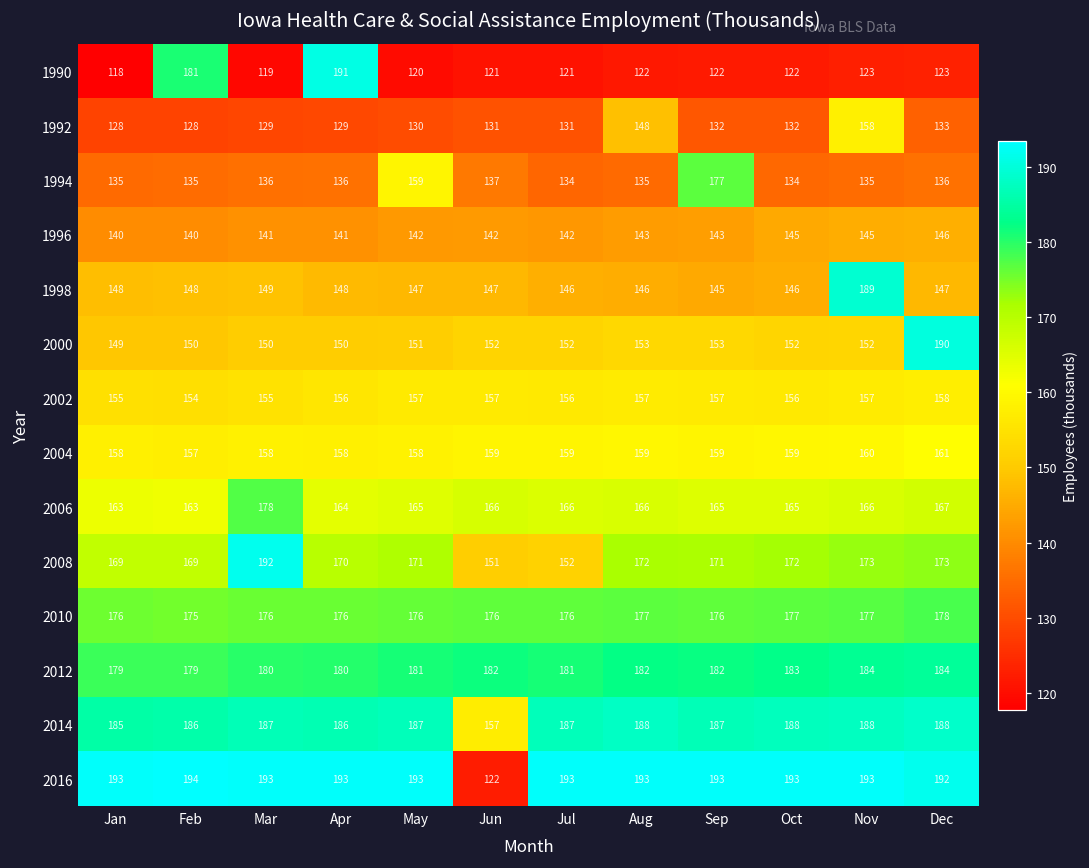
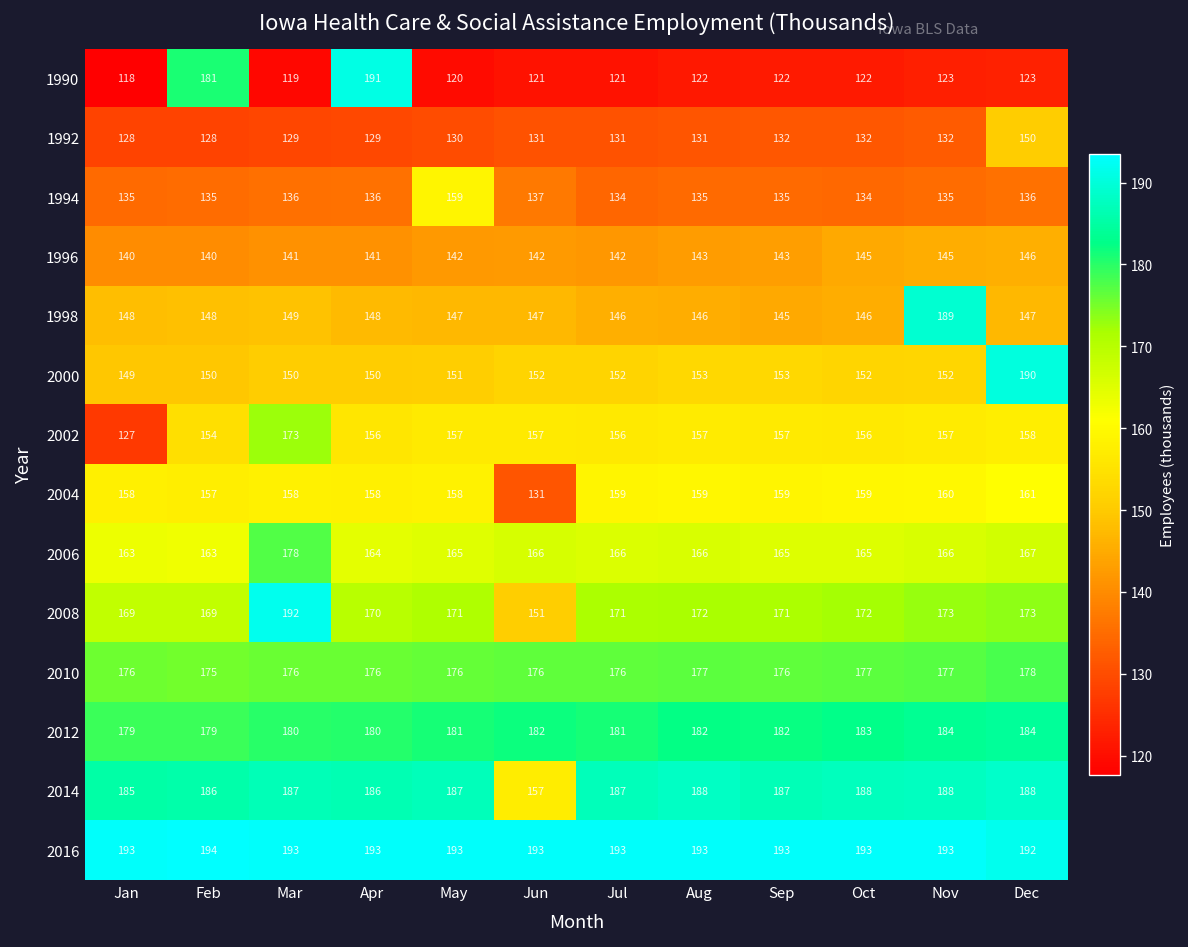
  {
    "1990": {
      "Jan": 118,
      "Feb": 181,
      "Mar": 119,
      "Apr": 191,
      "May": 120,
      "Jun": 121,
      "Jul": 121,
      "Aug": 122,
      "Sep": 122,
      "Oct": 122,
      "Nov": 123,
      "Dec": 123
    },
    "1992": {
      "Jan": 128,
      "Feb": 128,
      "Mar": 129,
      "Apr": 129,
      "May": 130,
      "Jun": 131,
      "Jul": 131,
-     "Aug": 148,
+     "Aug": 131,
      "Sep": 132,
      "Oct": 132,
-     "Nov": 158,
-     "Dec": 133
+     "Nov": 132,
+     "Dec": 150
    },
    "1994": {
      "Jan": 135,
      "Feb": 135,
      "Mar": 136,
      "Apr": 136,
      "May": 159,
      "Jun": 137,
      "Jul": 134,
      "Aug": 135,
-     "Sep": 177,
+     "Sep": 135,
      "Oct": 134,
      "Nov": 135,
      "Dec": 136
    },
    "1996": {
      "Jan": 140,
      "Feb": 140,
      "Mar": 141,
      "Apr": 141,
      "May": 142,
      "Jun": 142,
      "Jul": 142,
      "Aug": 143,
      "Sep": 143,
      "Oct": 145,
      "Nov": 145,
      "Dec": 146
    },
    "1998": {
      "Jan": 148,
      "Feb": 148,
      "Mar": 149,
      "Apr": 148,
      "May": 147,
      "Jun": 147,
      "Jul": 146,
      "Aug": 146,
      "Sep": 145,
      "Oct": 146,
      "Nov": 189,
      "Dec": 147
    },
    "2000": {
      "Jan": 149,
      "Feb": 150,
      "Mar": 150,
      "Apr": 150,
      "May": 151,
      "Jun": 152,
      "Jul": 152,
      "Aug": 153,
      "Sep": 153,
      "Oct": 152,
      "Nov": 152,
      "Dec": 190
    },
    "2002": {
-     "Jan": 155,
+     "Jan": 127,
      "Feb": 154,
-     "Mar": 155,
+     "Mar": 173,
      "Apr": 156,
      "May": 157,
      "Jun": 157,
      "Jul": 156,
      "Aug": 157,
      "Sep": 157,
      "Oct": 156,
      "Nov": 157,
      "Dec": 158
    },
    "2004": {
      "Jan": 158,
      "Feb": 157,
      "Mar": 158,
      "Apr": 158,
      "May": 158,
-     "Jun": 159,
+     "Jun": 131,
      "Jul": 159,
      "Aug": 159,
      "Sep": 159,
      "Oct": 159,
      "Nov": 160,
      "Dec": 161
    },
    "2006": {
      "Jan": 163,
      "Feb": 163,
      "Mar": 178,
      "Apr": 164,
      "May": 165,
      "Jun": 166,
      "Jul": 166,
      "Aug": 166,
      "Sep": 165,
      "Oct": 165,
      "Nov": 166,
      "Dec": 167
    },
    "2008": {
      "Jan": 169,
      "Feb": 169,
      "Mar": 192,
      "Apr": 170,
      "May": 171,
      "Jun": 151,
-     "Jul": 152,
+     "Jul": 171,
      "Aug": 172,
      "Sep": 171,
      "Oct": 172,
      "Nov": 173,
      "Dec": 173
    },
    "2010": {
      "Jan": 176,
      "Feb": 175,
      "Mar": 176,
      "Apr": 176,
      "May": 176,
      "Jun": 176,
      "Jul": 176,
      "Aug": 177,
      "Sep": 176,
      "Oct": 177,
      "Nov": 177,
      "Dec": 178
    },
    "2012": {
      "Jan": 179,
      "Feb": 179,
      "Mar": 180,
      "Apr": 180,
      "May": 181,
      "Jun": 182,
      "Jul": 181,
      "Aug": 182,
      "Sep": 182,
      "Oct": 183,
      "Nov": 184,
      "Dec": 184
    },
    "2014": {
      "Jan": 185,
      "Feb": 186,
      "Mar": 187,
      "Apr": 186,
      "May": 187,
      "Jun": 157,
      "Jul": 187,
      "Aug": 188,
      "Sep": 187,
      "Oct": 188,
      "Nov": 188,
      "Dec": 188
    },
    "2016": {
      "Jan": 193,
      "Feb": 194,
      "Mar": 193,
      "Apr": 193,
      "May": 193,
-     "Jun": 122,
+     "Jun": 193,
      "Jul": 193,
      "Aug": 193,
      "Sep": 193,
      "Oct": 193,
      "Nov": 193,
      "Dec": 192
    }
  }
